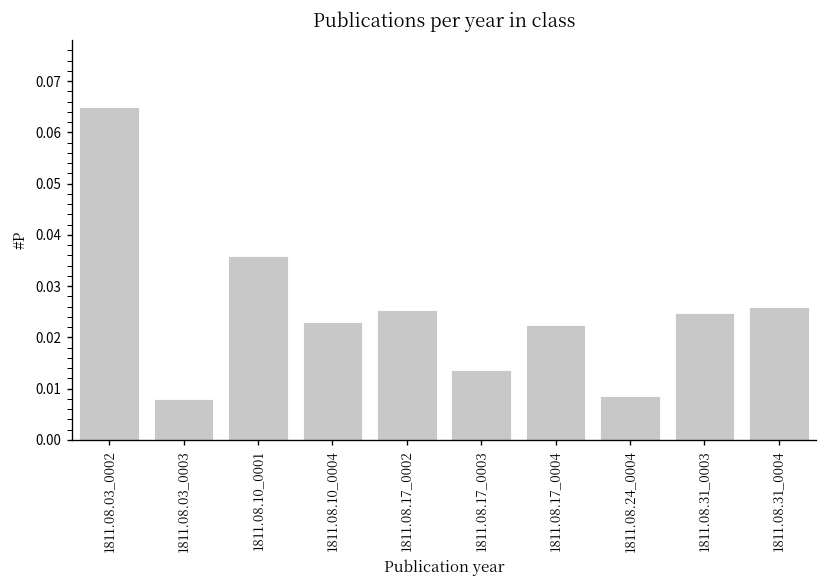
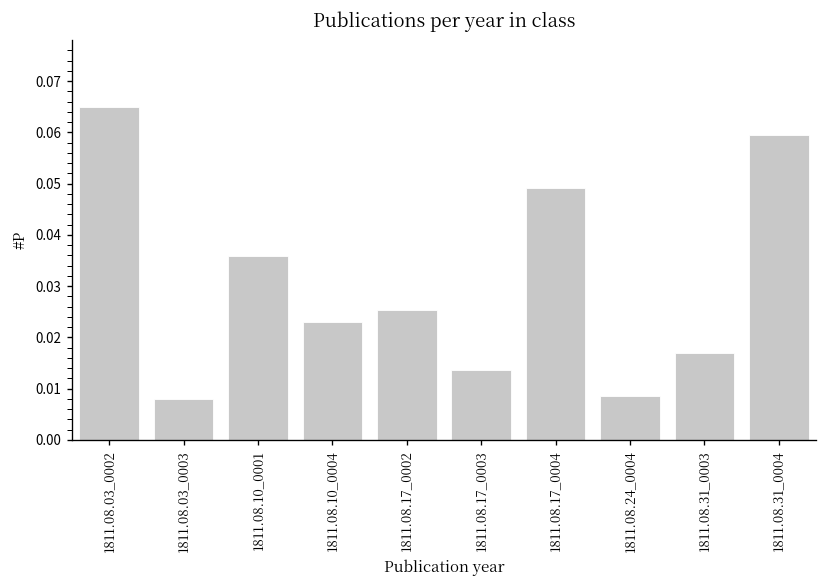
  {
    "1811.08.03_0002": 0.065,
    "1811.08.03_0003": 0.008,
    "1811.08.10_0001": 0.036,
    "1811.08.10_0004": 0.023,
    "1811.08.17_0002": 0.025,
    "1811.08.17_0003": 0.014,
-   "1811.08.17_0004": 0.022,
+   "1811.08.17_0004": 0.049,
    "1811.08.24_0004": 0.009,
-   "1811.08.31_0003": 0.025,
-   "1811.08.31_0004": 0.026
+   "1811.08.31_0003": 0.017,
+   "1811.08.31_0004": 0.060
  }
